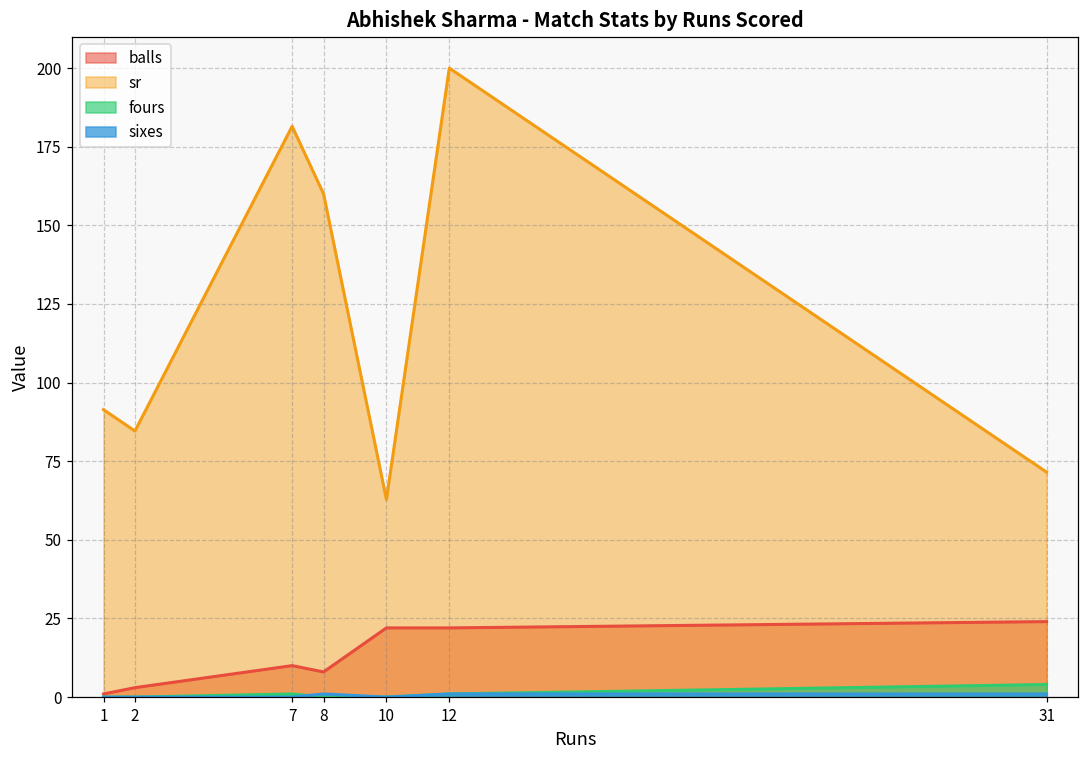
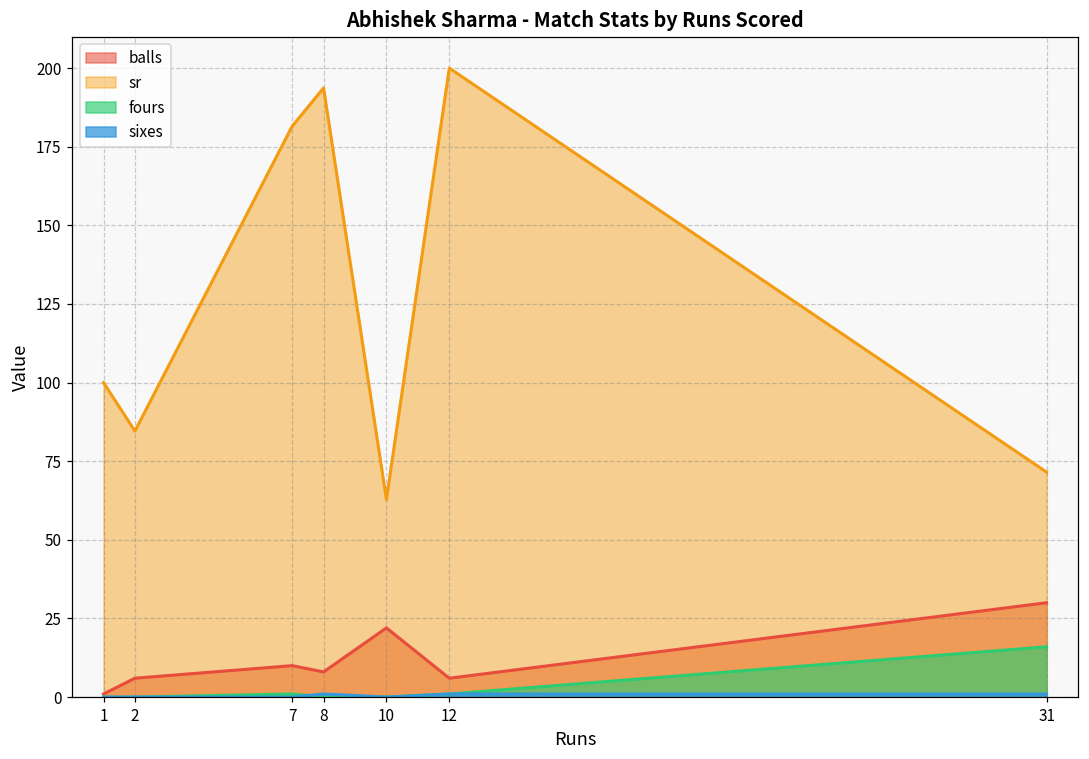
  {
    "balls": {
      "1": 1,
-     "2": 3,
+     "2": 6,
      "7": 10,
      "8": 8,
      "10": 22,
-     "12": 22,
-     "31": 24
+     "12": 6,
+     "31": 30
    },
    "sr": {
-     "1": 91,
+     "1": 100,
      "2": 85,
      "7": 182,
-     "8": 160,
+     "8": 194,
      "10": 63,
      "12": 200,
      "31": 72
    },
    "fours": {
      "7": 1,
      "8": 0,
-     "31": 4
+     "31": 16
    },
    "sixes": {
      "7": 0,
      "8": 1,
      "31": 1
    }
  }
